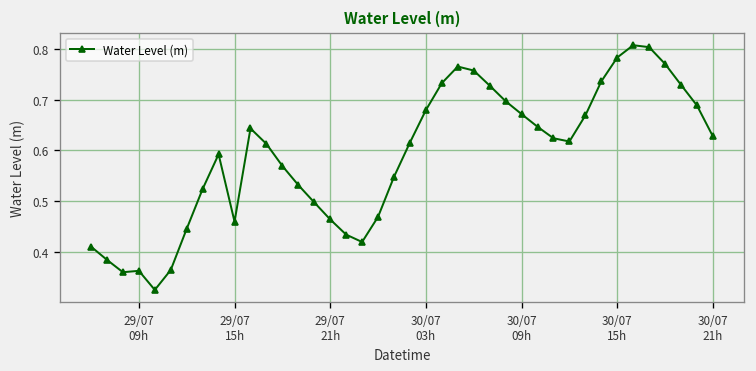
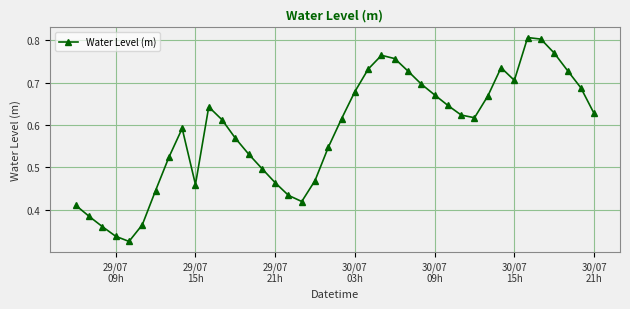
  {
-   "29/07 09h": 0.36,
+   "29/07 09h": 0.34,
    "29/07 15h": 0.46,
    "29/07 21h": 0.46,
    "30/07 03h": 0.68,
    "30/07 09h": 0.67,
-   "30/07 15h": 0.78,
+   "30/07 15h": 0.71,
    "30/07 21h": 0.63
  }
